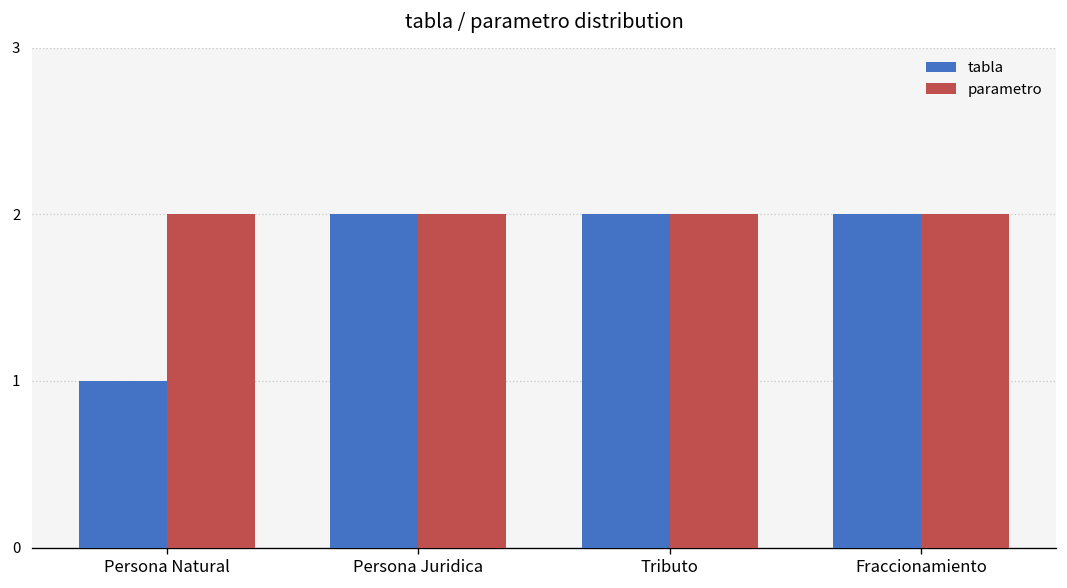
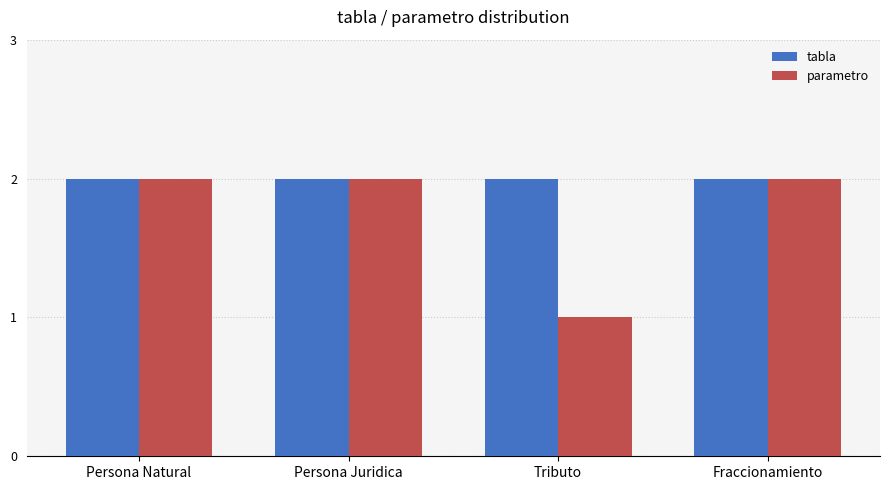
  {
    "tabla": {
-     "Persona Natural": 1,
+     "Persona Natural": 2,
      "Persona Juridica": 2,
      "Tributo": 2,
      "Fraccionamiento": 2
    },
    "parametro": {
      "Persona Natural": 2,
      "Persona Juridica": 2,
-     "Tributo": 2,
+     "Tributo": 1,
      "Fraccionamiento": 2
    }
  }
